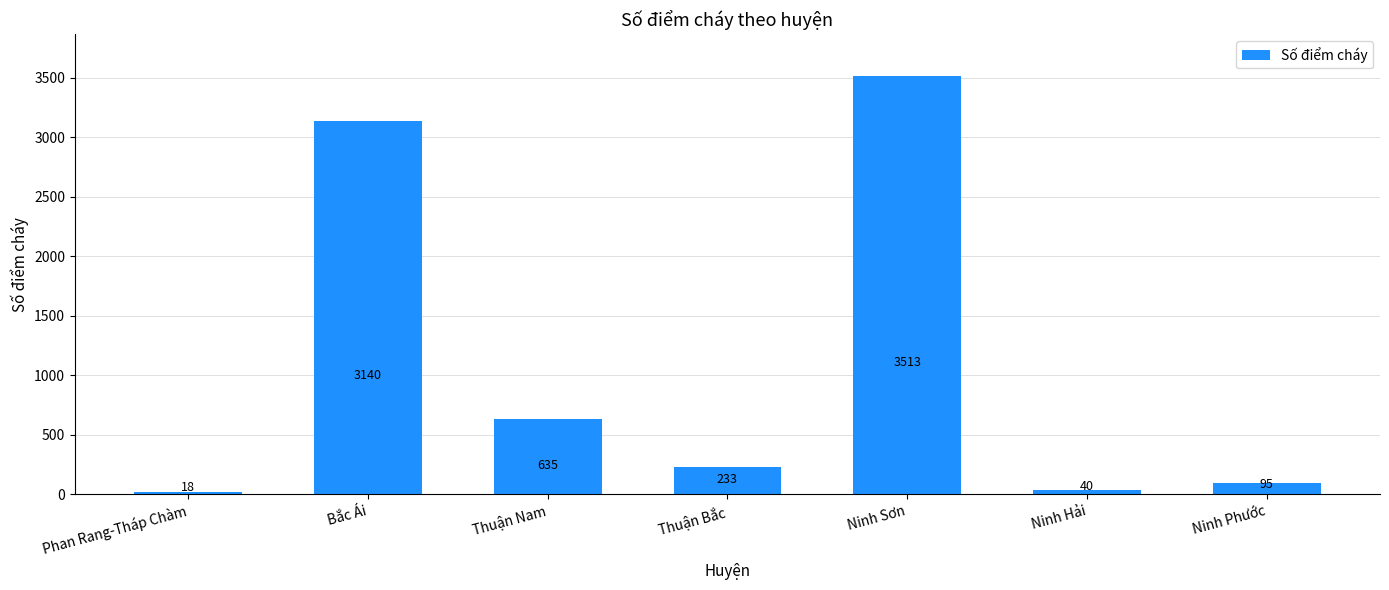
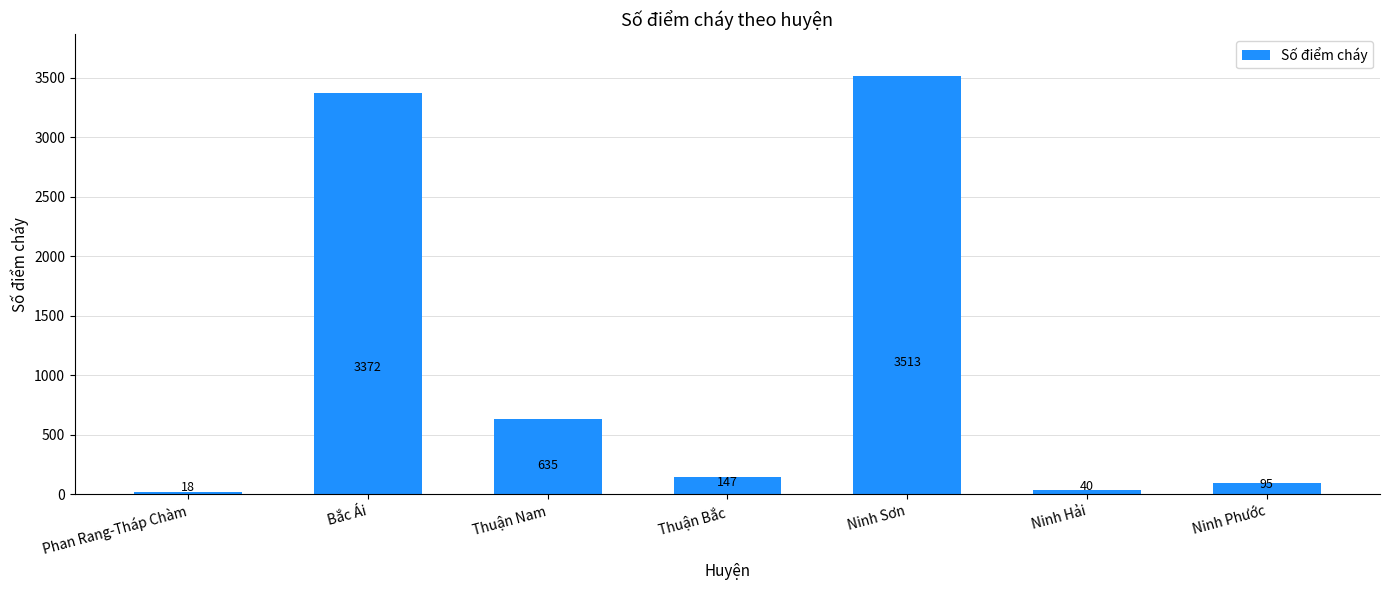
  {
    "Phan Rang-Tháp Chàm": 18,
-   "Bắc Ái": 3140,
+   "Bắc Ái": 3372,
    "Thuận Nam": 635,
-   "Thuận Bắc": 233,
+   "Thuận Bắc": 147,
    "Ninh Sơn": 3513,
    "Ninh Hải": 40,
    "Ninh Phước": 95
  }
